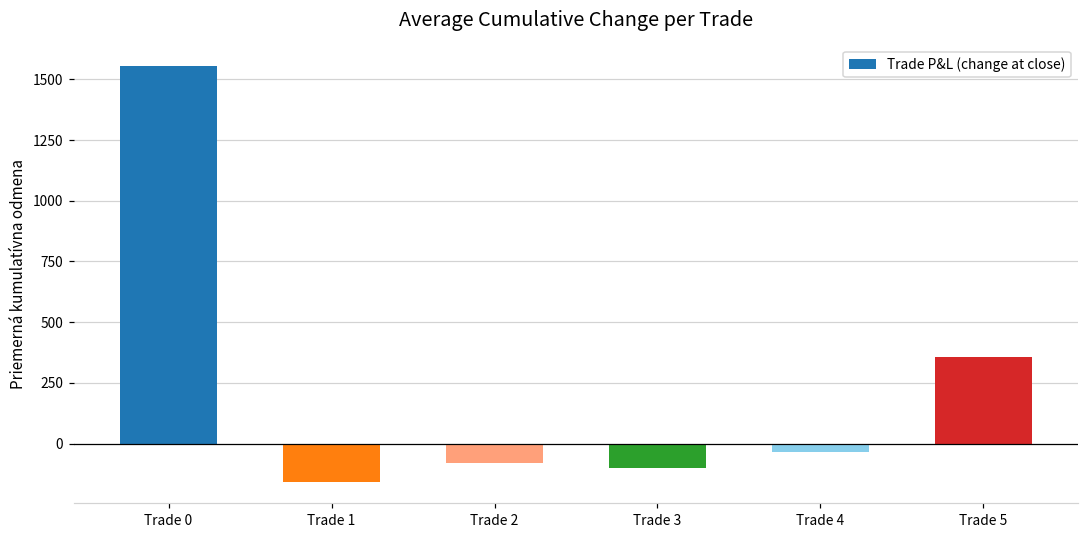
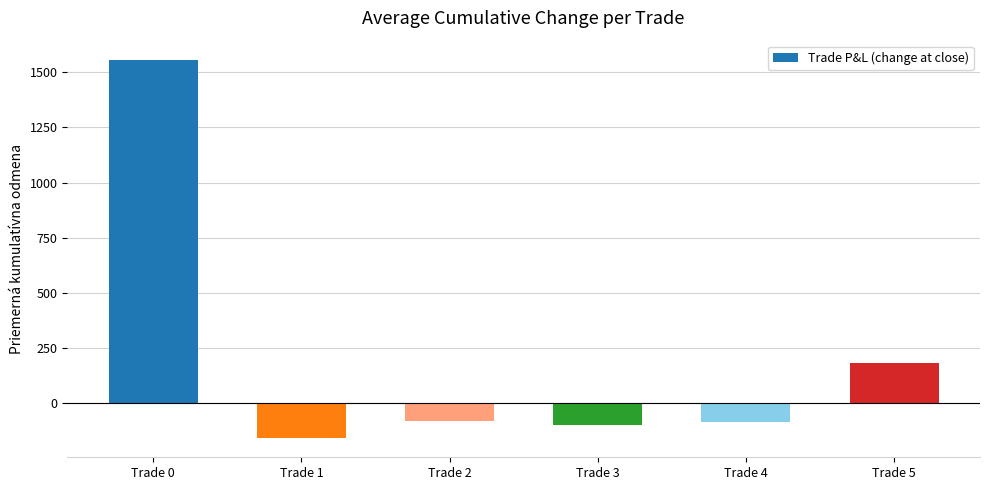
  {
    "Trade 0": 1560,
    "Trade 1": -160,
    "Trade 2": -80,
    "Trade 3": -100,
-   "Trade 4": -40,
-   "Trade 5": 360
+   "Trade 4": -90,
+   "Trade 5": 180
  }
